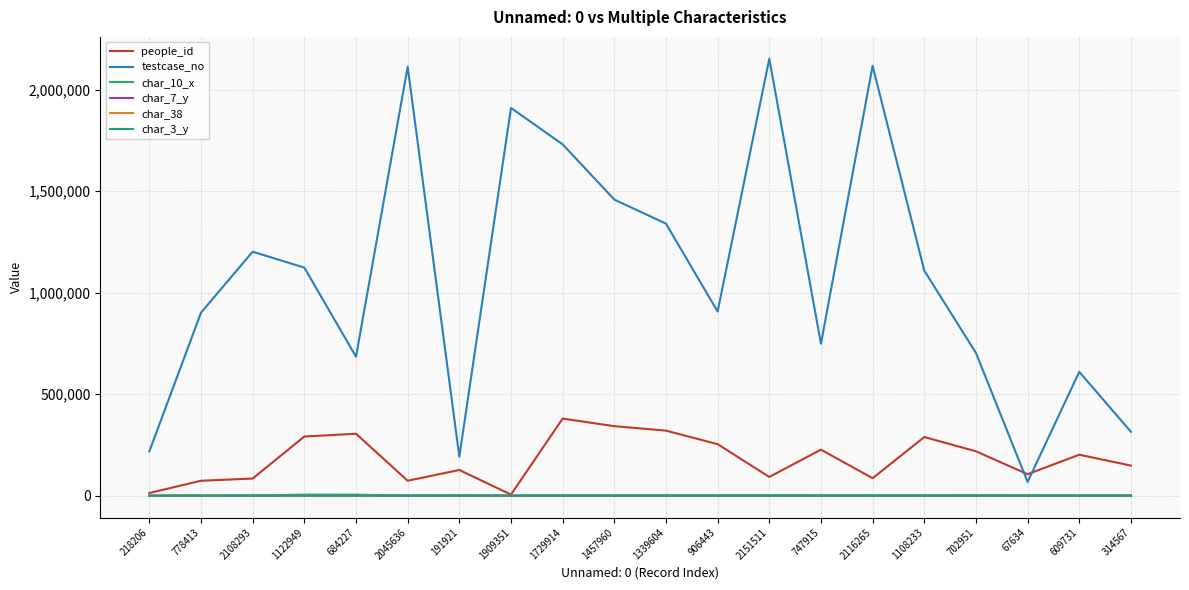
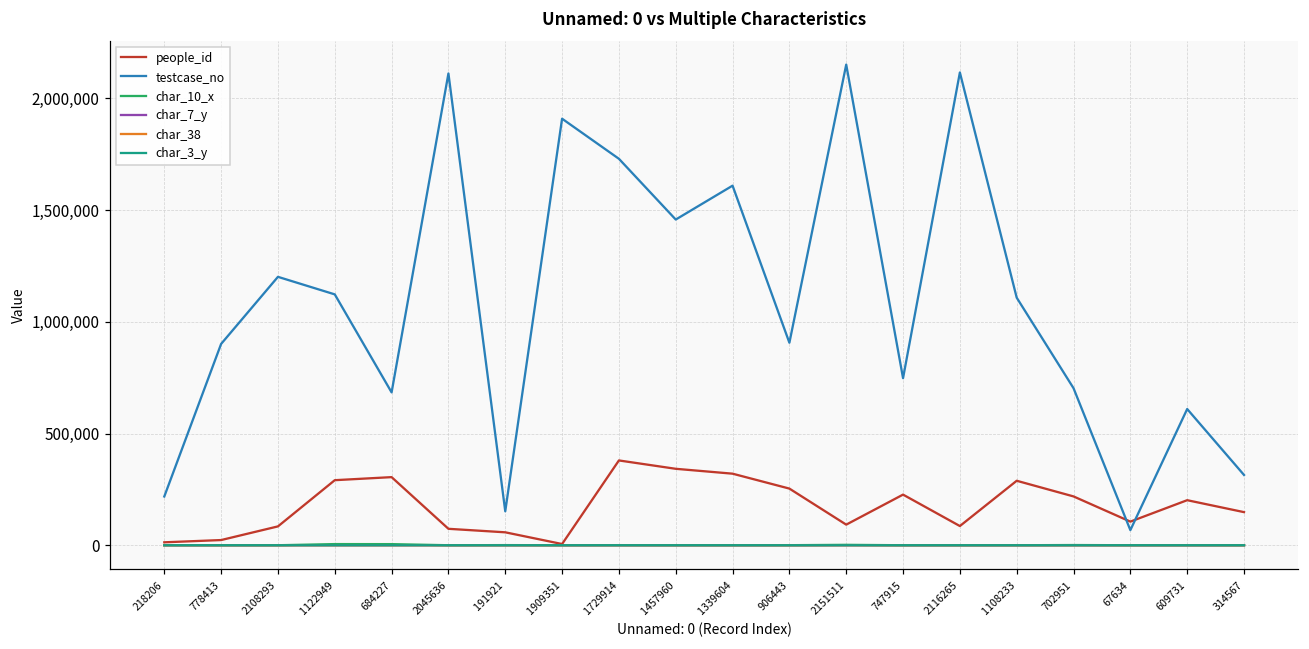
  {
    "people_id": {
      "218206": "10,000",
-     "778413": "70,000",
+     "778413": "20,000",
      "2108293": "80,000",
      "1122949": "290,000",
      "684227": "300,000",
      "2045636": "70,000",
-     "191921": "130,000",
+     "191921": "60,000",
      "1729914": "380,000",
      "1457960": "340,000",
      "1339604": "320,000",
      "906443": "250,000",
      "2151511": "90,000",
      "747915": "230,000",
      "2116265": "90,000",
      "1108233": "290,000",
      "702951": "220,000",
      "67634": "110,000",
      "609731": "200,000",
      "314567": "150,000"
    },
    "testcase_no": {
      "218206": "220,000",
      "778413": "900,000",
      "2108293": "1,200,000",
      "1122949": "1,120,000",
      "684227": "680,000",
      "2045636": "2,110,000",
-     "191921": "190,000",
+     "191921": "150,000",
      "1909351": "1,910,000",
      "1729914": "1,730,000",
      "1457960": "1,460,000",
-     "1339604": "1,340,000",
+     "1339604": "1,610,000",
      "906443": "910,000",
      "2151511": "2,150,000",
      "747915": "750,000",
      "2116265": "2,120,000",
      "1108233": "1,110,000",
      "702951": "700,000",
      "67634": "70,000",
      "609731": "610,000",
      "314567": "310,000"
    }
  }
